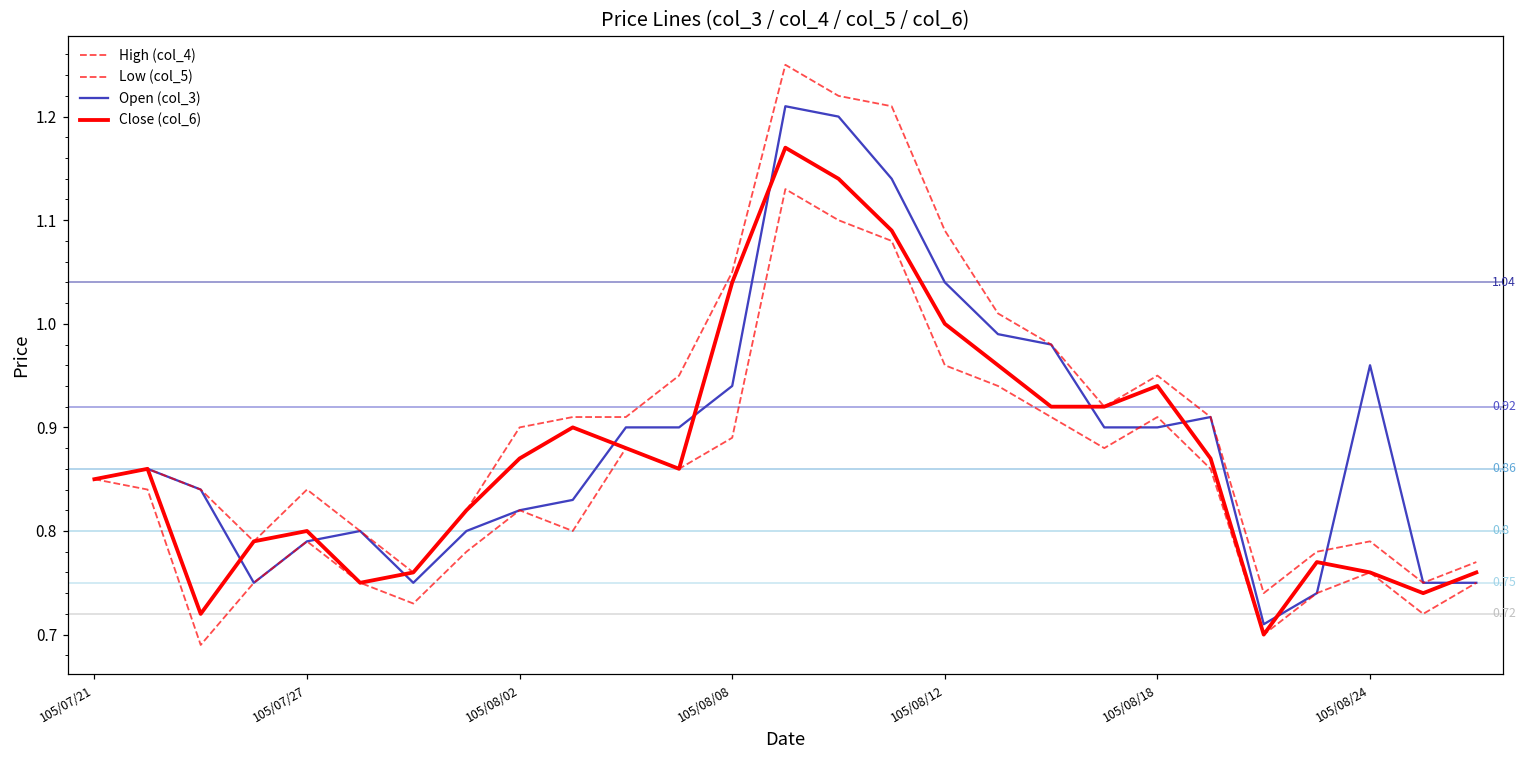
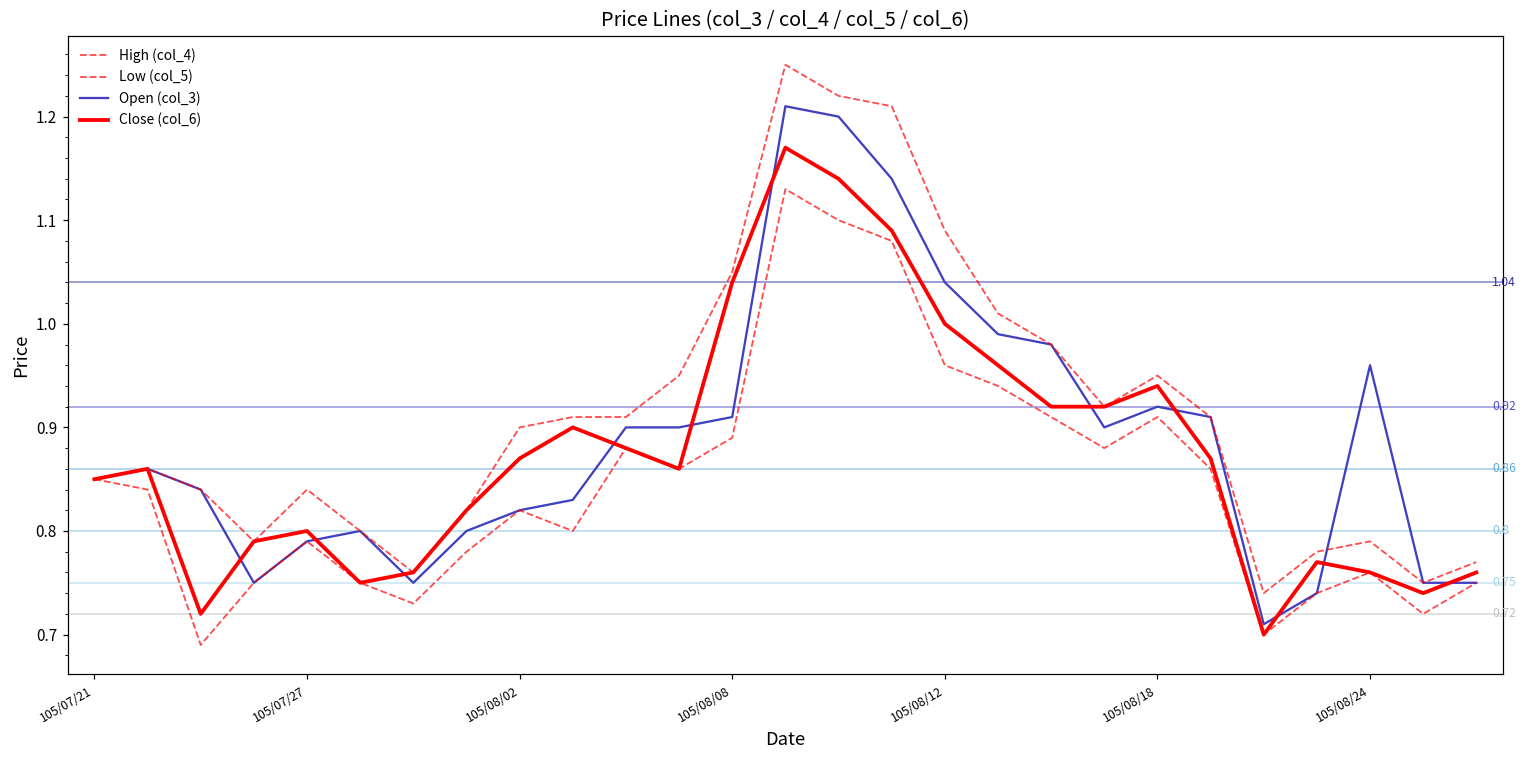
  {
    "Open (col_3)": {
-     "105/08/08": 0.94,
+     "105/08/08": 0.91,
      "105/08/12": 1.04,
-     "105/08/18": 0.90,
+     "105/08/18": 0.92,
      "105/08/24": 0.96
    }
  }
